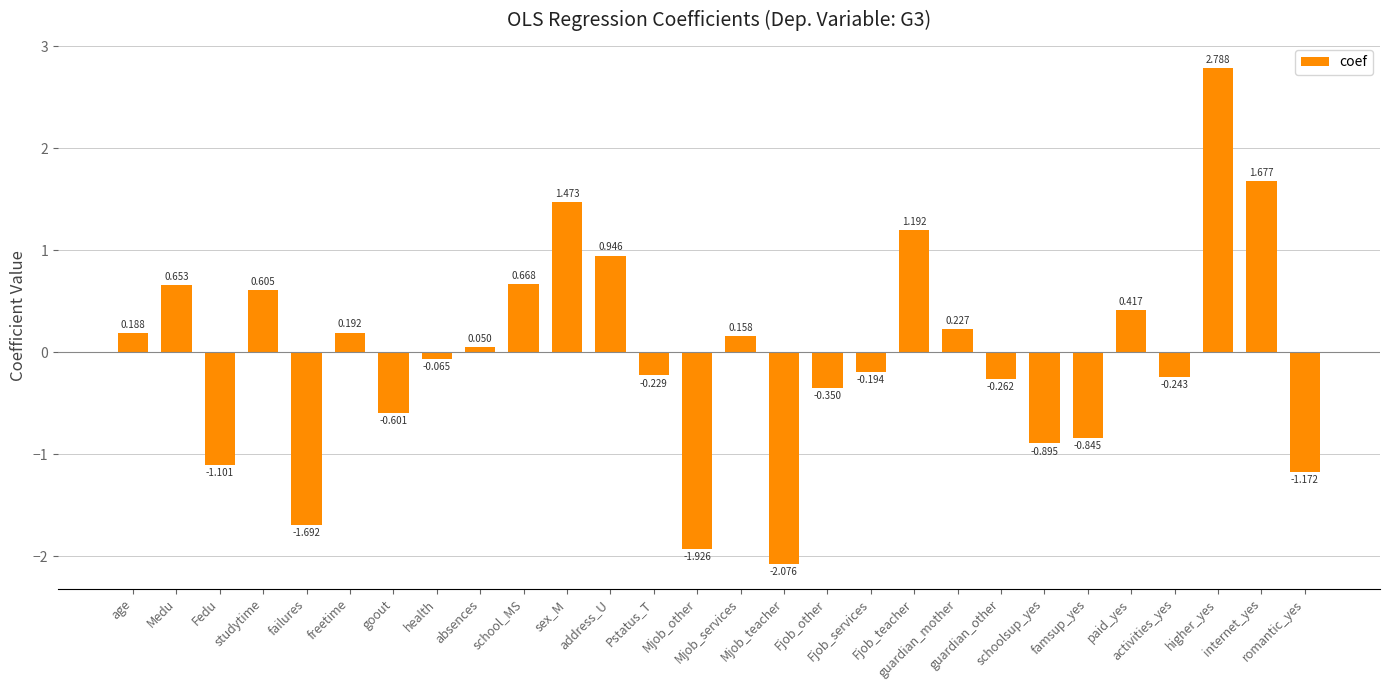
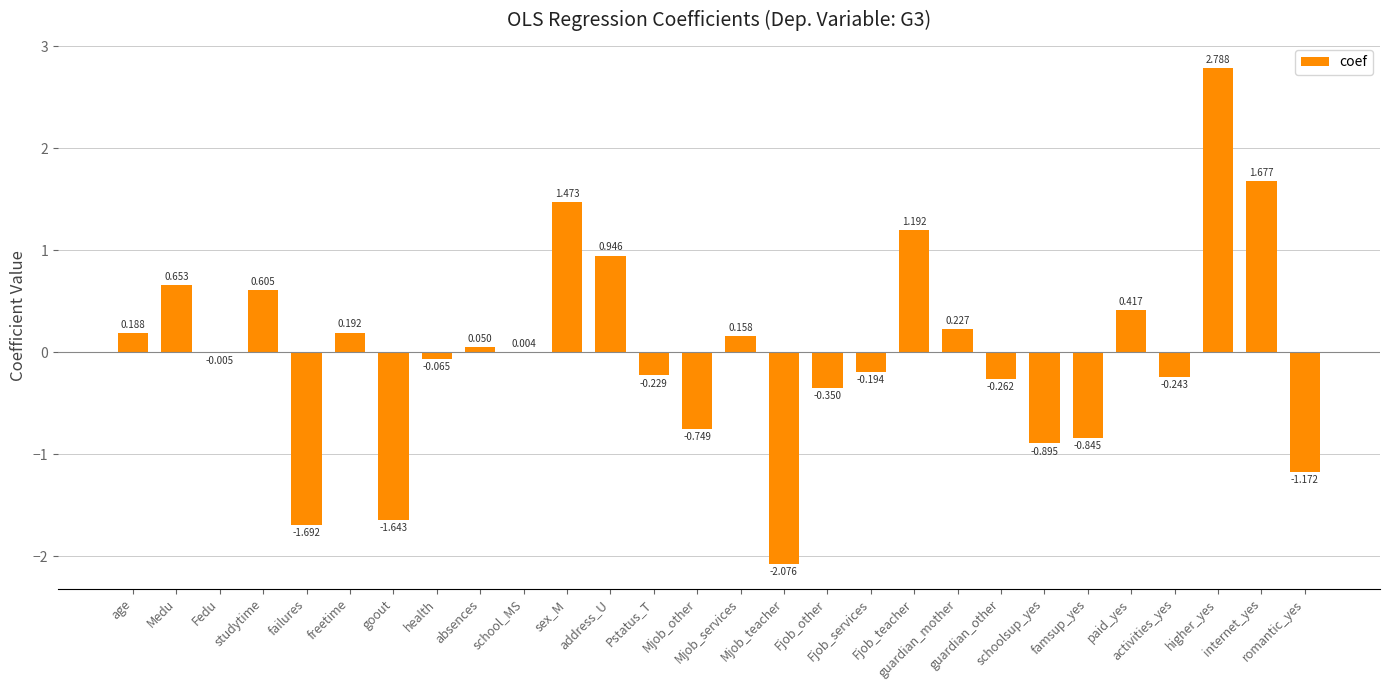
  {
    "age": 0.188,
    "Medu": 0.653,
-   "Fedu": -1.101,
+   "Fedu": -0.005,
    "studytime": 0.605,
    "failures": -1.692,
    "freetime": 0.192,
-   "goout": -0.601,
+   "goout": -1.643,
    "health": -0.065,
    "absences": 0.050,
-   "school_MS": 0.668,
+   "school_MS": 0.004,
    "sex_M": 1.473,
    "address_U": 0.946,
    "Pstatus_T": -0.229,
-   "Mjob_other": -1.926,
+   "Mjob_other": -0.749,
    "Mjob_services": 0.158,
    "Mjob_teacher": -2.076,
    "Fjob_other": -0.350,
    "Fjob_services": -0.194,
    "Fjob_teacher": 1.192,
    "guardian_mother": 0.227,
    "guardian_other": -0.262,
    "schoolsup_yes": -0.895,
    "famsup_yes": -0.845,
    "paid_yes": 0.417,
    "activities_yes": -0.243,
    "higher_yes": 2.788,
    "internet_yes": 1.677,
    "romantic_yes": -1.172
  }
